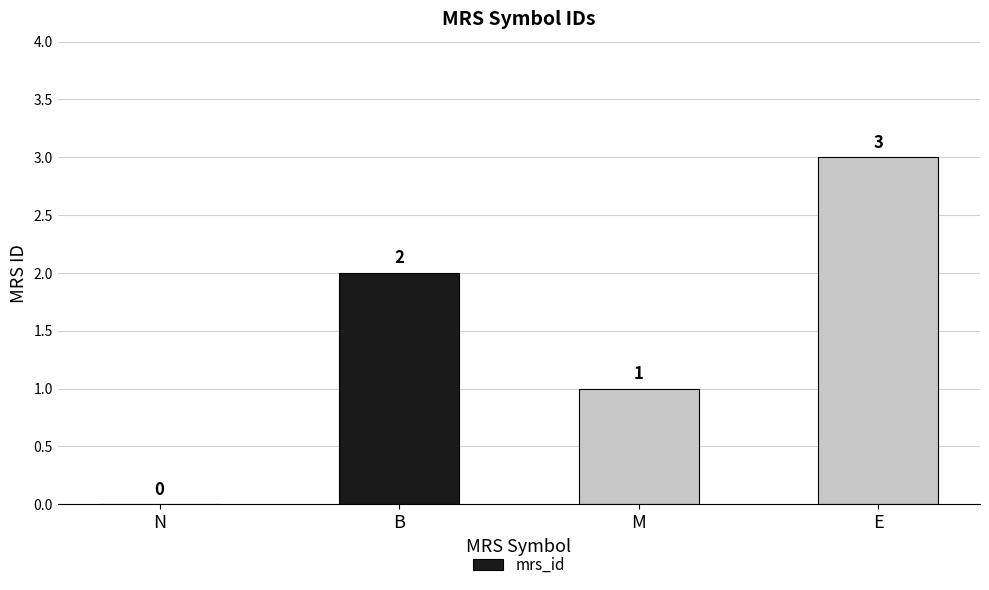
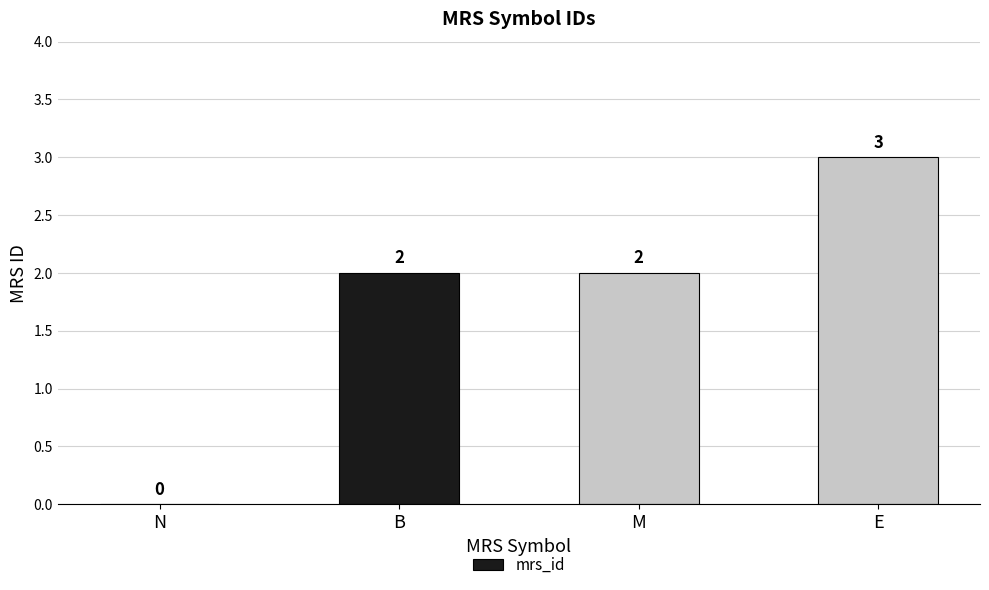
  {
    "N": 0,
    "B": 2,
-   "M": 1,
+   "M": 2,
    "E": 3
  }
